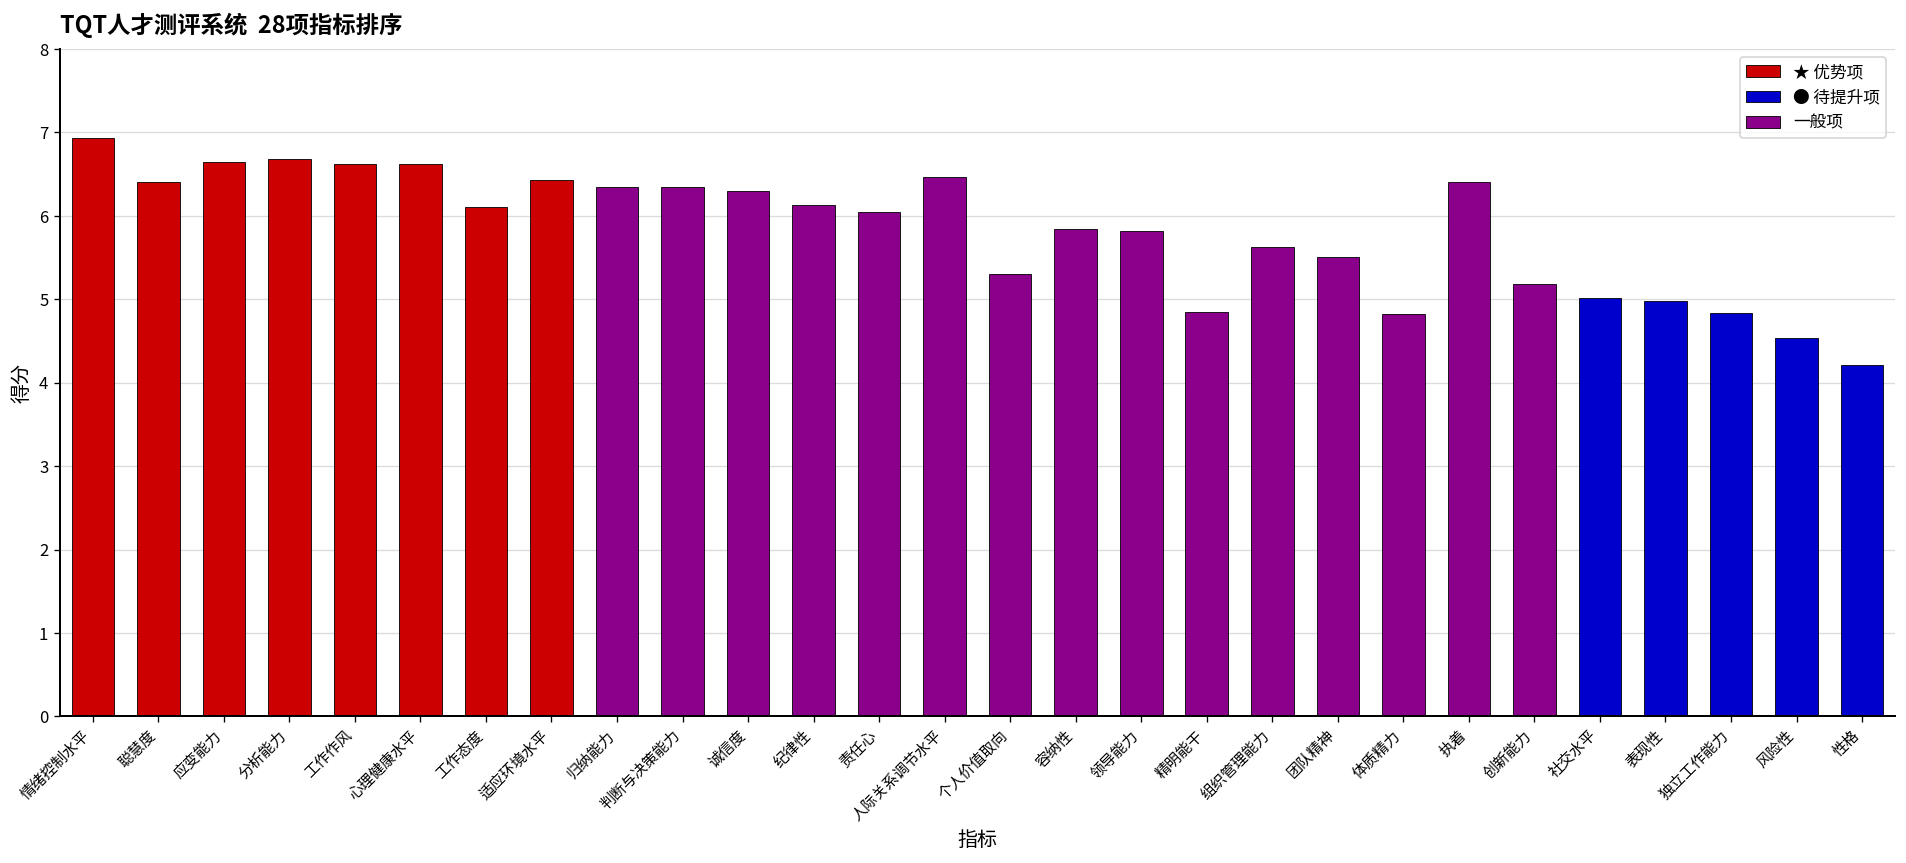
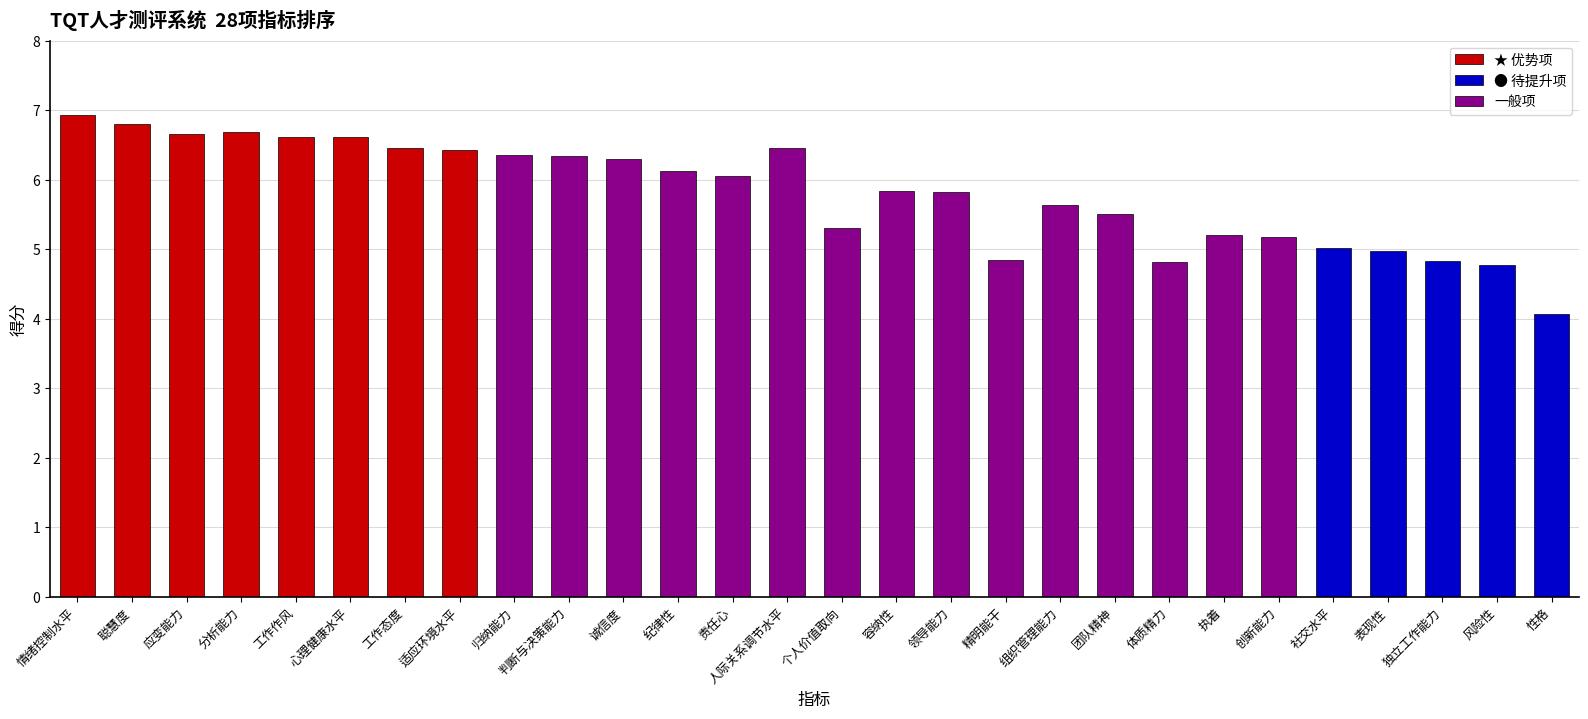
  {
    "★ 优势项": {
      "情绪控制水平": 6.9,
-     "聪慧度": 6.4,
+     "聪慧度": 6.8,
      "应变能力": 6.7,
      "分析能力": 6.7,
      "工作作风": 6.6,
      "心理健康水平": 6.6,
-     "工作态度": 6.1,
+     "工作态度": 6.5,
      "适应环境水平": 6.4
    },
    "● 待提升项": {
      "社交水平": 5.0,
      "表现性": 5.0,
      "独立工作能力": 4.8,
-     "风险性": 4.5,
-     "性格": 4.2
+     "风险性": 4.8,
+     "性格": 4.1
    },
    "一般项": {
      "归纳能力": 6.4,
      "判断与决策能力": 6.3,
      "诚信度": 6.3,
      "纪律性": 6.1,
      "责任心": 6.1,
      "人际关系调节水平": 6.5,
      "个人价值取向": 5.3,
      "容纳性": 5.8,
      "领导能力": 5.8,
      "精明能干": 4.9,
      "组织管理能力": 5.6,
      "团队精神": 5.5,
      "体质精力": 4.8,
-     "执着": 6.4,
+     "执着": 5.2,
      "创新能力": 5.2
    }
  }
